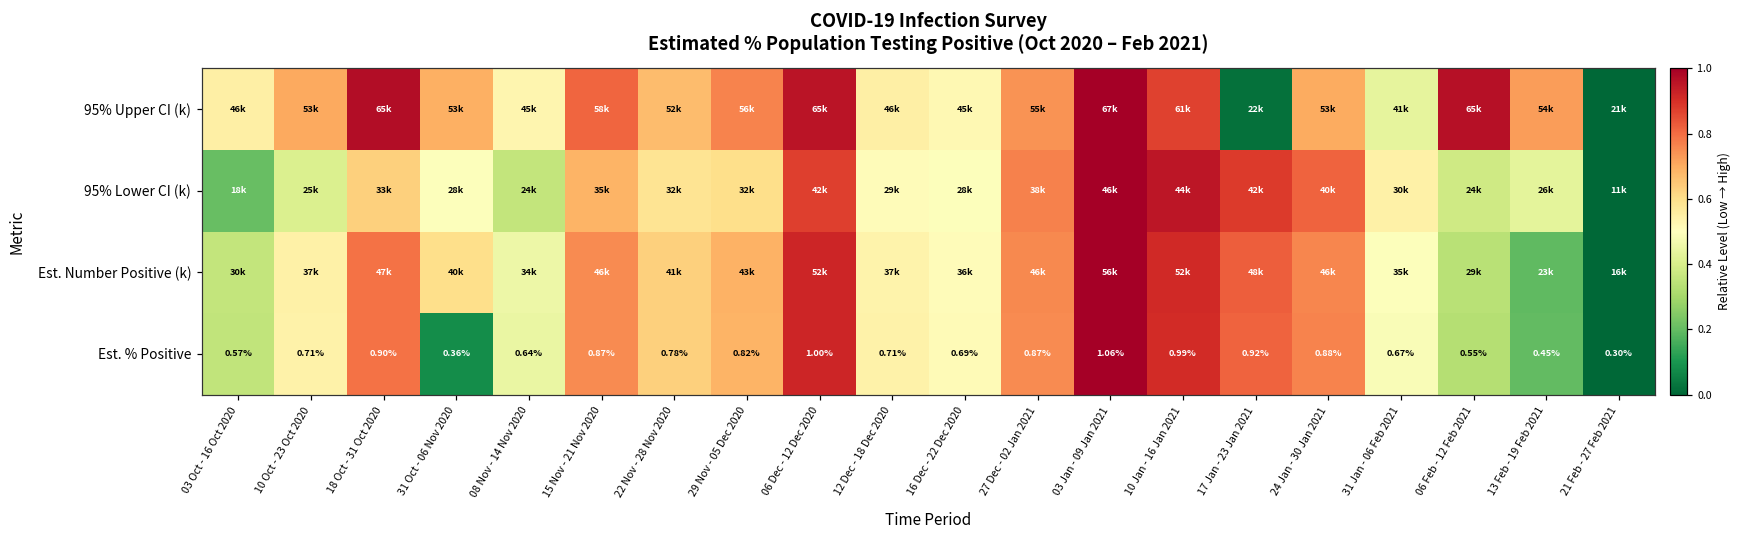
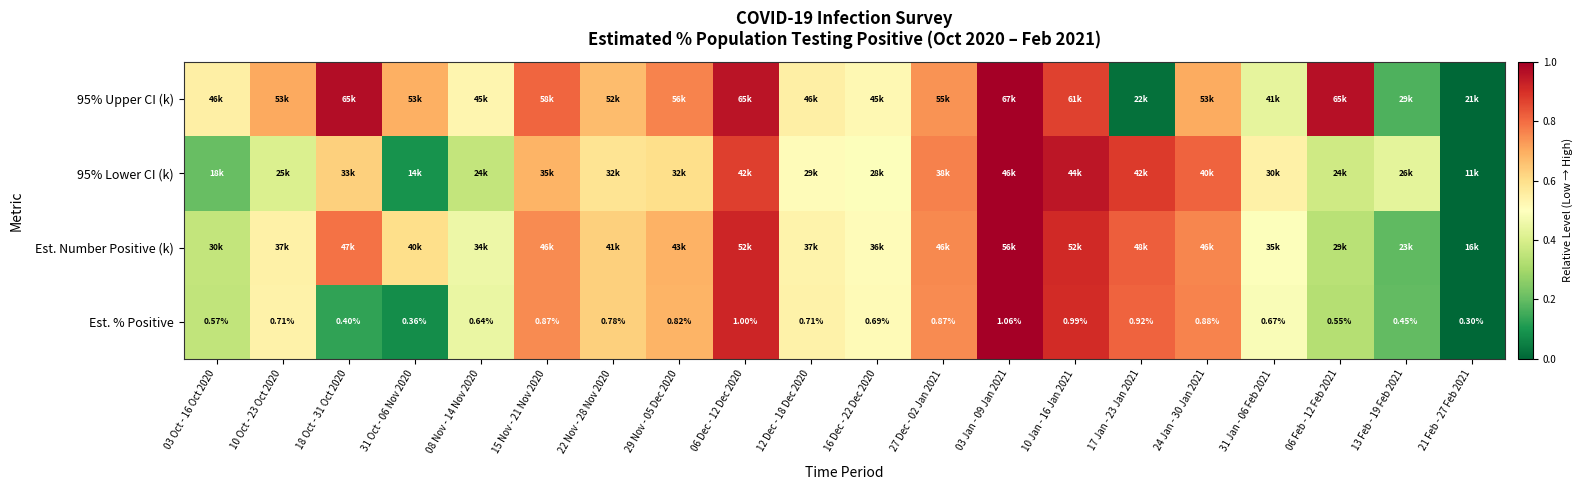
  {
    "95% Upper CI (k)": {
      "03 Oct - 16 Oct 2020": "46k",
      "10 Oct - 23 Oct 2020": "53k",
      "18 Oct - 31 Oct 2020": "65k",
      "31 Oct - 06 Nov 2020": "53k",
      "08 Nov - 14 Nov 2020": "45k",
      "15 Nov - 21 Nov 2020": "58k",
      "22 Nov - 28 Nov 2020": "52k",
      "29 Nov - 05 Dec 2020": "56k",
      "06 Dec - 12 Dec 2020": "65k",
      "12 Dec - 18 Dec 2020": "46k",
      "16 Dec - 22 Dec 2020": "45k",
      "27 Dec - 02 Jan 2021": "55k",
      "03 Jan - 09 Jan 2021": "67k",
      "10 Jan - 16 Jan 2021": "61k",
      "17 Jan - 23 Jan 2021": "22k",
      "24 Jan - 30 Jan 2021": "53k",
      "31 Jan - 06 Feb 2021": "41k",
      "06 Feb - 12 Feb 2021": "65k",
-     "13 Feb - 19 Feb 2021": "54k",
+     "13 Feb - 19 Feb 2021": "29k",
      "21 Feb - 27 Feb 2021": "21k"
    },
    "95% Lower CI (k)": {
      "03 Oct - 16 Oct 2020": "18k",
      "10 Oct - 23 Oct 2020": "25k",
      "18 Oct - 31 Oct 2020": "33k",
-     "31 Oct - 06 Nov 2020": "28k",
+     "31 Oct - 06 Nov 2020": "14k",
      "08 Nov - 14 Nov 2020": "24k",
      "15 Nov - 21 Nov 2020": "35k",
      "22 Nov - 28 Nov 2020": "32k",
      "29 Nov - 05 Dec 2020": "32k",
      "06 Dec - 12 Dec 2020": "42k",
      "12 Dec - 18 Dec 2020": "29k",
      "16 Dec - 22 Dec 2020": "28k",
      "27 Dec - 02 Jan 2021": "38k",
      "03 Jan - 09 Jan 2021": "46k",
      "10 Jan - 16 Jan 2021": "44k",
      "17 Jan - 23 Jan 2021": "42k",
      "24 Jan - 30 Jan 2021": "40k",
      "31 Jan - 06 Feb 2021": "30k",
      "06 Feb - 12 Feb 2021": "24k",
      "13 Feb - 19 Feb 2021": "26k",
      "21 Feb - 27 Feb 2021": "11k"
    },
    "Est. Number Positive (k)": {
      "03 Oct - 16 Oct 2020": "30k",
      "10 Oct - 23 Oct 2020": "37k",
      "18 Oct - 31 Oct 2020": "47k",
      "31 Oct - 06 Nov 2020": "40k",
      "08 Nov - 14 Nov 2020": "34k",
      "15 Nov - 21 Nov 2020": "46k",
      "22 Nov - 28 Nov 2020": "41k",
      "29 Nov - 05 Dec 2020": "43k",
      "06 Dec - 12 Dec 2020": "52k",
      "12 Dec - 18 Dec 2020": "37k",
      "16 Dec - 22 Dec 2020": "36k",
      "27 Dec - 02 Jan 2021": "46k",
      "03 Jan - 09 Jan 2021": "56k",
      "10 Jan - 16 Jan 2021": "52k",
      "17 Jan - 23 Jan 2021": "48k",
      "24 Jan - 30 Jan 2021": "46k",
      "31 Jan - 06 Feb 2021": "35k",
      "06 Feb - 12 Feb 2021": "29k",
      "13 Feb - 19 Feb 2021": "23k",
      "21 Feb - 27 Feb 2021": "16k"
    },
    "Est. % Positive": {
      "03 Oct - 16 Oct 2020": "0.57%",
      "10 Oct - 23 Oct 2020": "0.71%",
-     "18 Oct - 31 Oct 2020": "0.90%",
+     "18 Oct - 31 Oct 2020": "0.40%",
      "31 Oct - 06 Nov 2020": "0.36%",
      "08 Nov - 14 Nov 2020": "0.64%",
      "15 Nov - 21 Nov 2020": "0.87%",
      "22 Nov - 28 Nov 2020": "0.78%",
      "29 Nov - 05 Dec 2020": "0.82%",
      "06 Dec - 12 Dec 2020": "1.00%",
      "12 Dec - 18 Dec 2020": "0.71%",
      "16 Dec - 22 Dec 2020": "0.69%",
      "27 Dec - 02 Jan 2021": "0.87%",
      "03 Jan - 09 Jan 2021": "1.06%",
      "10 Jan - 16 Jan 2021": "0.99%",
      "17 Jan - 23 Jan 2021": "0.92%",
      "24 Jan - 30 Jan 2021": "0.88%",
      "31 Jan - 06 Feb 2021": "0.67%",
      "06 Feb - 12 Feb 2021": "0.55%",
      "13 Feb - 19 Feb 2021": "0.45%",
      "21 Feb - 27 Feb 2021": "0.30%"
    }
  }
